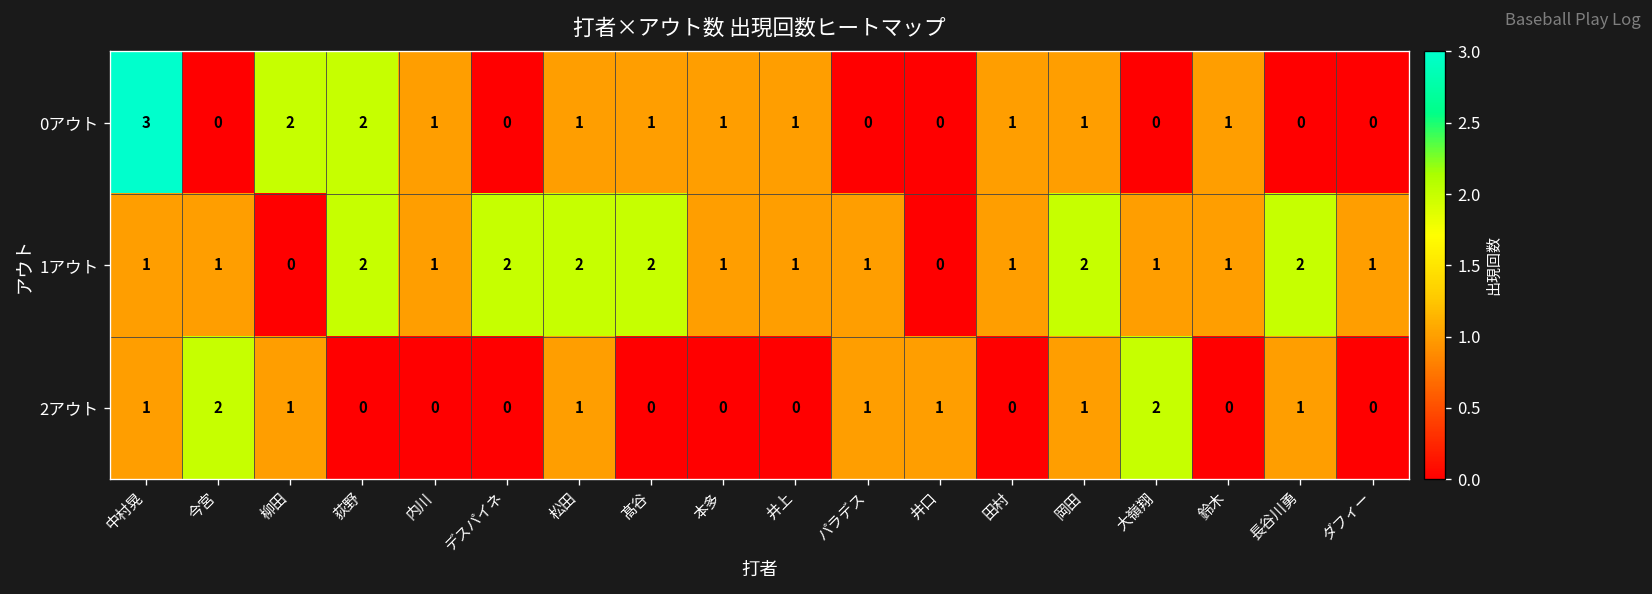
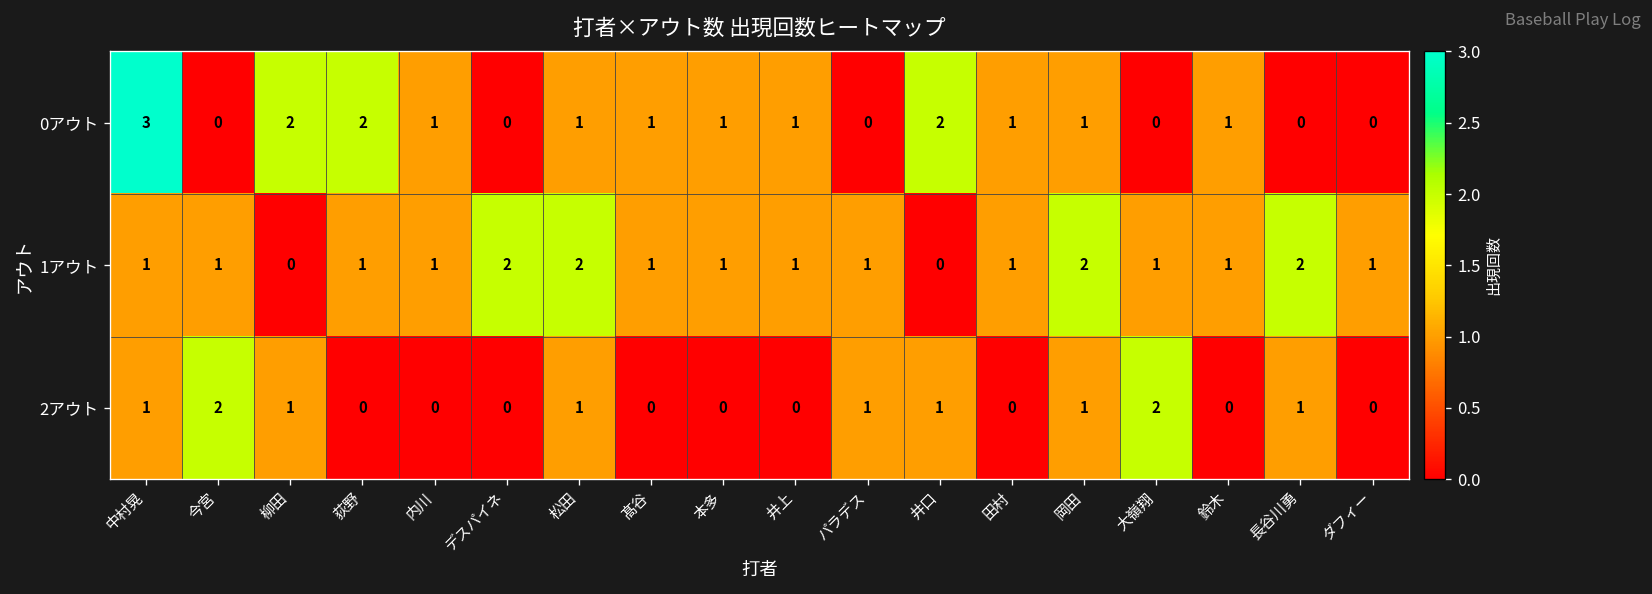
  {
    "0アウト": {
      "中村晃": 3,
      "今宮": 0,
      "柳田": 2,
      "荻野": 2,
      "内川": 1,
      "デスパイネ": 0,
      "松田": 1,
      "髙谷": 1,
      "本多": 1,
      "井上": 1,
      "パラデス": 0,
-     "井口": 0,
+     "井口": 2,
      "田村": 1,
      "岡田": 1,
      "大嶺翔": 0,
      "鈴木": 1,
      "長谷川勇": 0,
      "ダフィー": 0
    },
    "1アウト": {
      "中村晃": 1,
      "今宮": 1,
      "柳田": 0,
-     "荻野": 2,
+     "荻野": 1,
      "内川": 1,
      "デスパイネ": 2,
      "松田": 2,
-     "髙谷": 2,
+     "髙谷": 1,
      "本多": 1,
      "井上": 1,
      "パラデス": 1,
      "井口": 0,
      "田村": 1,
      "岡田": 2,
      "大嶺翔": 1,
      "鈴木": 1,
      "長谷川勇": 2,
      "ダフィー": 1
    },
    "2アウト": {
      "中村晃": 1,
      "今宮": 2,
      "柳田": 1,
      "荻野": 0,
      "内川": 0,
      "デスパイネ": 0,
      "松田": 1,
      "髙谷": 0,
      "本多": 0,
      "井上": 0,
      "パラデス": 1,
      "井口": 1,
      "田村": 0,
      "岡田": 1,
      "大嶺翔": 2,
      "鈴木": 0,
      "長谷川勇": 1,
      "ダフィー": 0
    }
  }
